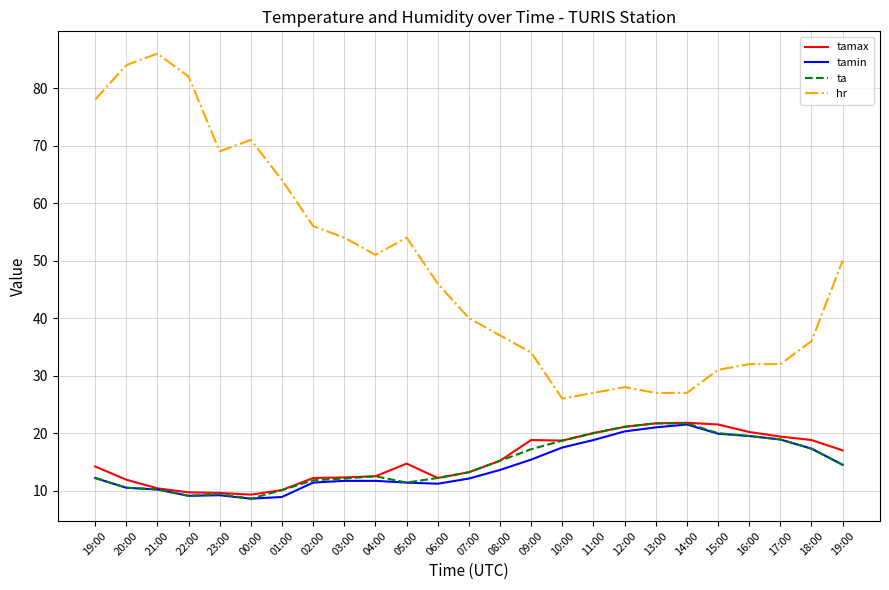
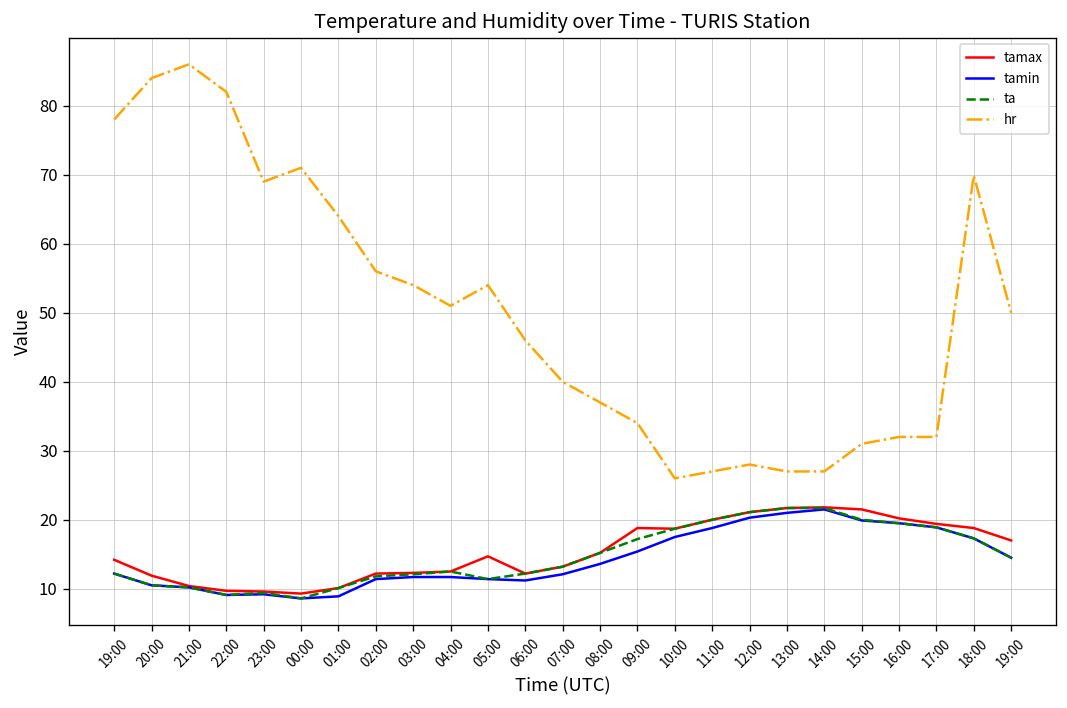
  {
    "tamax": {
      "20:00": 12,
      "22:00": 10,
      "00:00": 9,
      "05:00": 15,
      "09:00": 19,
      "15:00": 22,
      "16:00": 20,
      "17:00": 19,
      "18:00": 19
    },
    "tamin": {
      "01:00": 9,
      "04:00": 12,
      "06:00": 11,
      "07:00": 12,
      "08:00": 14,
      "09:00": 15,
      "10:00": 18,
      "11:00": 19,
      "12:00": 20,
      "13:00": 21
    },
    "ta": {
      "09:00": 17
    },
    "hr": {
      "20:00": 84,
      "21:00": 86,
      "22:00": 82,
      "23:00": 69,
      "00:00": 71,
      "01:00": 64,
      "02:00": 56,
      "03:00": 54,
      "04:00": 51,
      "05:00": 54,
      "06:00": 46,
      "07:00": 40,
      "08:00": 37,
      "09:00": 34,
      "10:00": 26,
      "11:00": 27,
      "12:00": 28,
      "13:00": 27,
      "14:00": 27,
      "15:00": 31,
      "16:00": 32,
      "17:00": 32,
-     "18:00": 36
+     "18:00": 70
    }
  }
